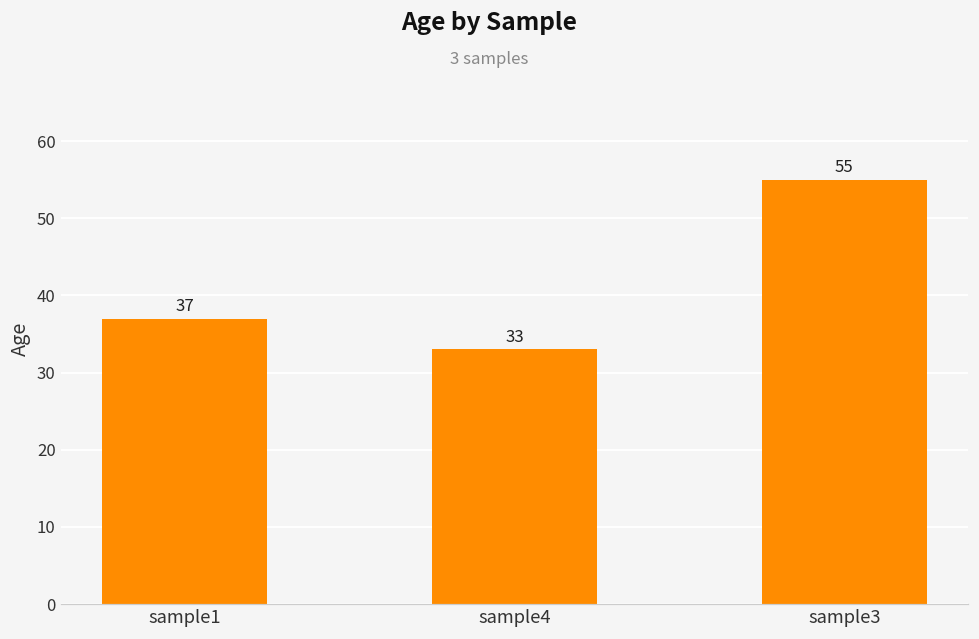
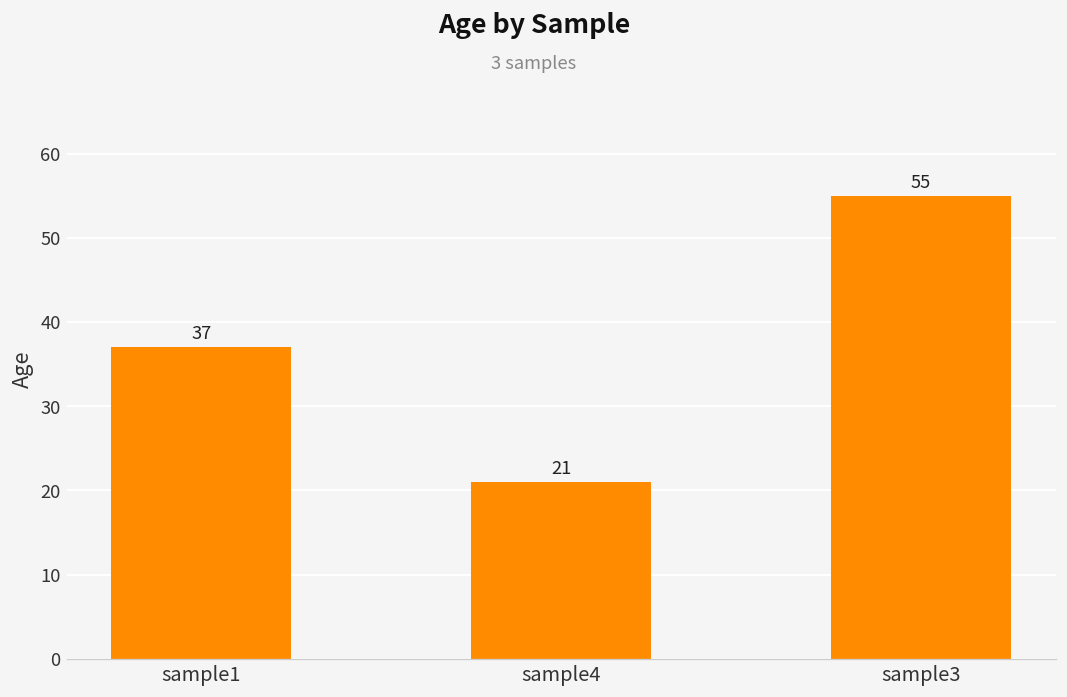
  {
    "sample1": 37,
-   "sample4": 33,
+   "sample4": 21,
    "sample3": 55
  }
